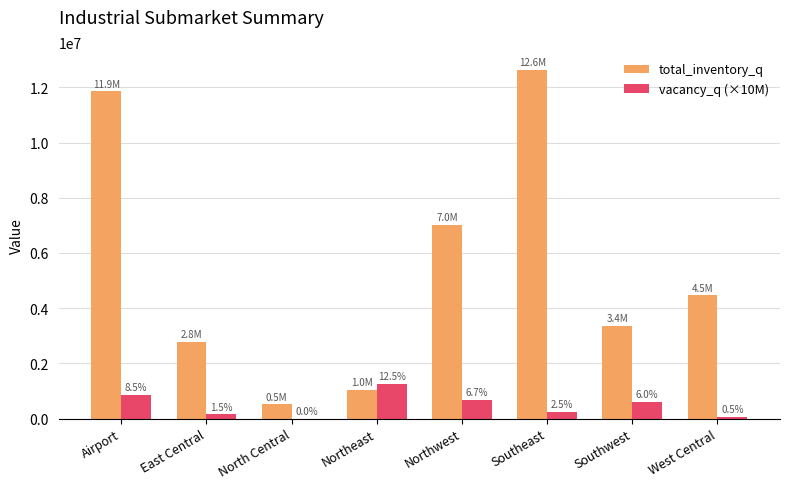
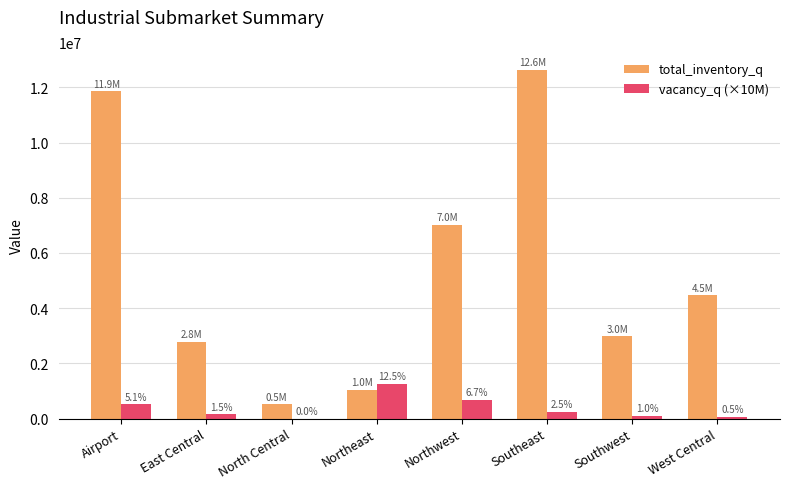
  {
    "total_inventory_q": {
      "Airport": "11.9M",
      "East Central": "2.8M",
      "North Central": "0.5M",
      "Northeast": "1.0M",
      "Northwest": "7.0M",
      "Southeast": "12.6M",
-     "Southwest": "3.4M",
+     "Southwest": "3.0M",
      "West Central": "4.5M"
    },
    "vacancy_q (×10M)": {
-     "Airport": "8.5%",
+     "Airport": "5.1%",
      "North Central": "0.0%",
-     "Southwest": "6.0%"
+     "Southwest": "1.0%"
    }
  }
